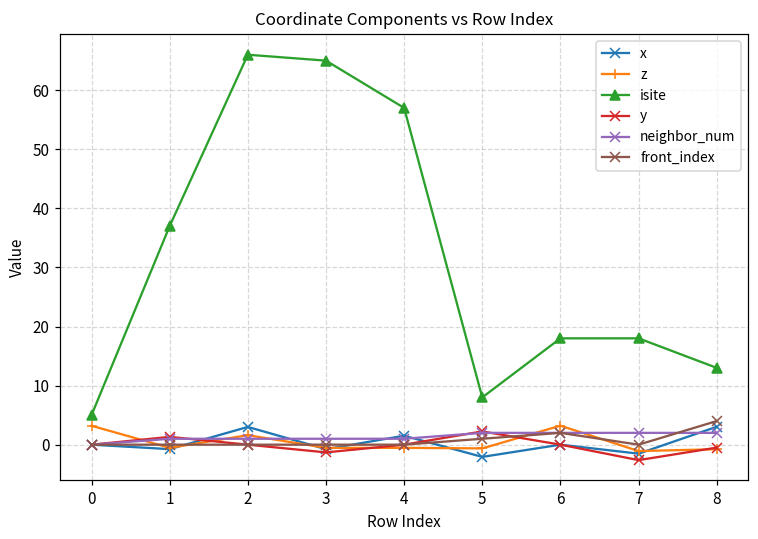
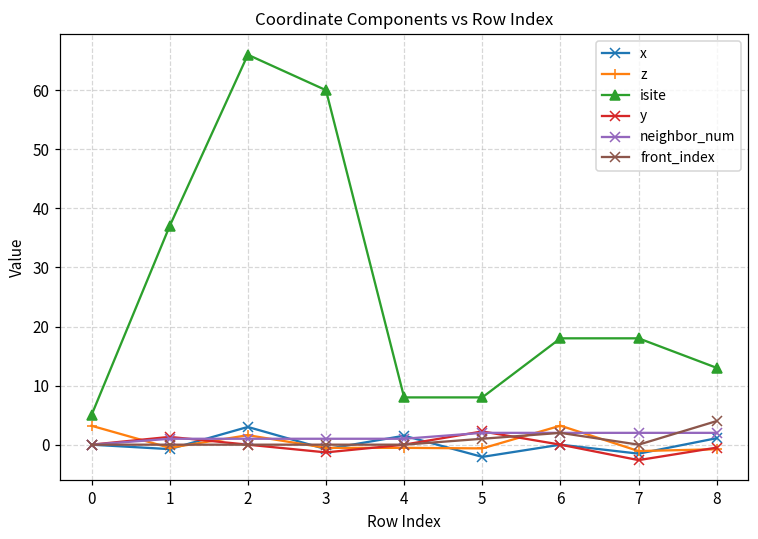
  {
    "x": {
      "2": 3,
      "4": 2,
      "5": -2,
-     "8": 3
+     "8": 1
    },
    "z": {
      "0": 3,
      "2": 2,
      "4": -1,
      "5": -1,
      "6": 3
    },
    "isite": {
      "0": 5,
      "1": 37,
      "2": 66,
-     "3": 65,
-     "4": 57,
+     "3": 60,
+     "4": 8,
      "5": 8,
      "6": 18,
      "7": 18,
      "8": 13
    },
    "y": {
      "3": -1,
      "7": -3
    },
    "neighbor_num": {
      "2": 1,
      "3": 1,
      "4": 1,
      "7": 2,
      "8": 2
    },
    "front_index": {
      "1": 0,
      "3": 0,
      "5": 1,
      "7": 0,
      "8": 4
    }
  }
